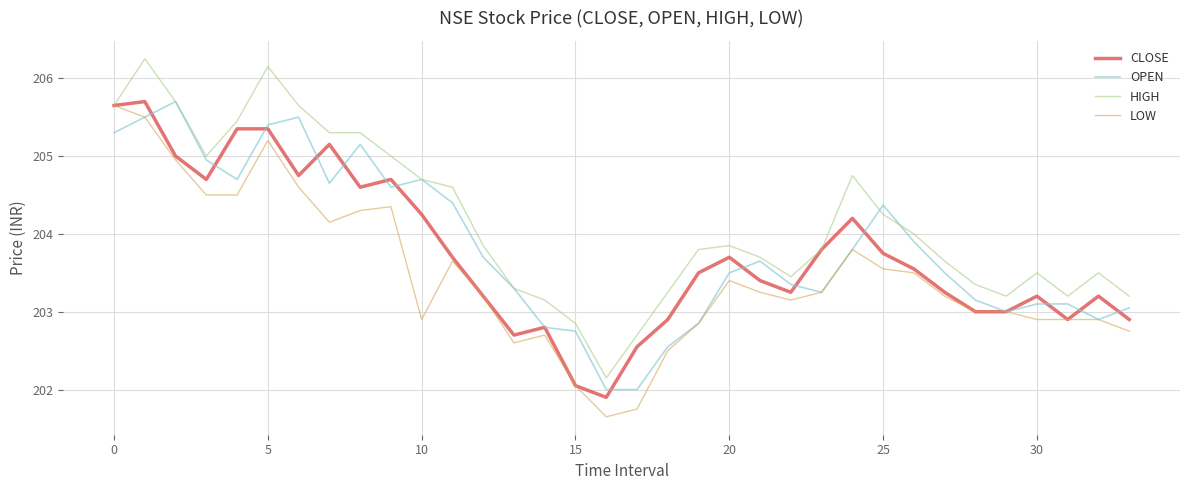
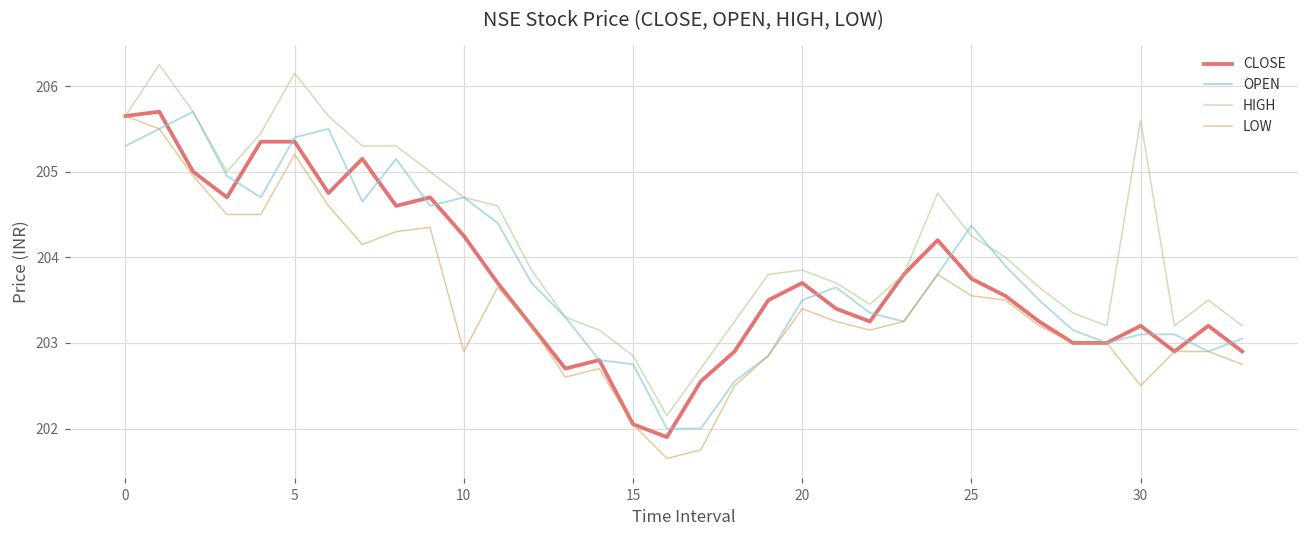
  {
    "CLOSE": {
      "5": 205.4,
      "10": 204.3,
      "20": 203.7,
      "25": 203.8,
      "30": 203.2
    },
    "OPEN": {
      "0": 205.3,
      "5": 205.4,
      "15": 202.8,
      "20": 203.5,
      "25": 204.4,
      "30": 203.1
    },
    "HIGH": {
      "5": 206.2,
      "15": 202.9,
      "20": 203.9,
      "25": 204.3,
-     "30": 203.5
+     "30": 205.6
    },
    "LOW": {
      "5": 205.2,
      "10": 202.9,
      "20": 203.4,
      "25": 203.6,
-     "30": 202.9
+     "30": 202.5
    }
  }
